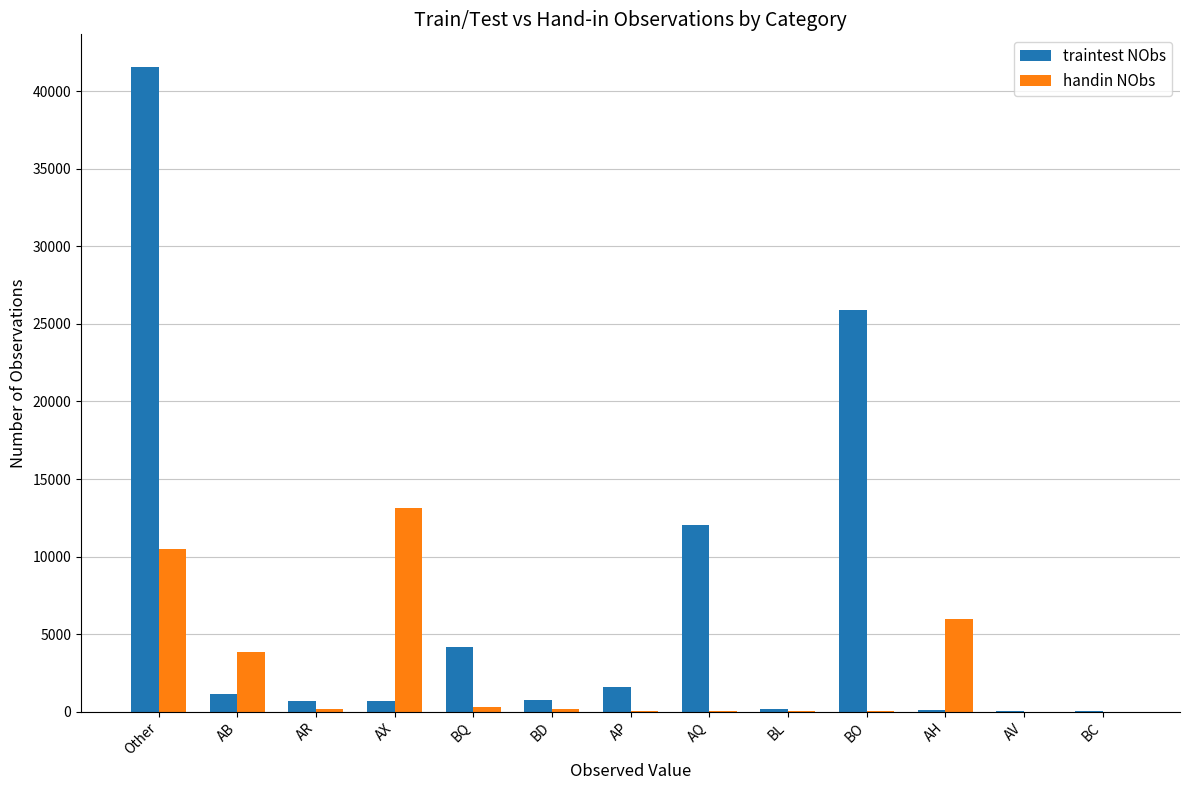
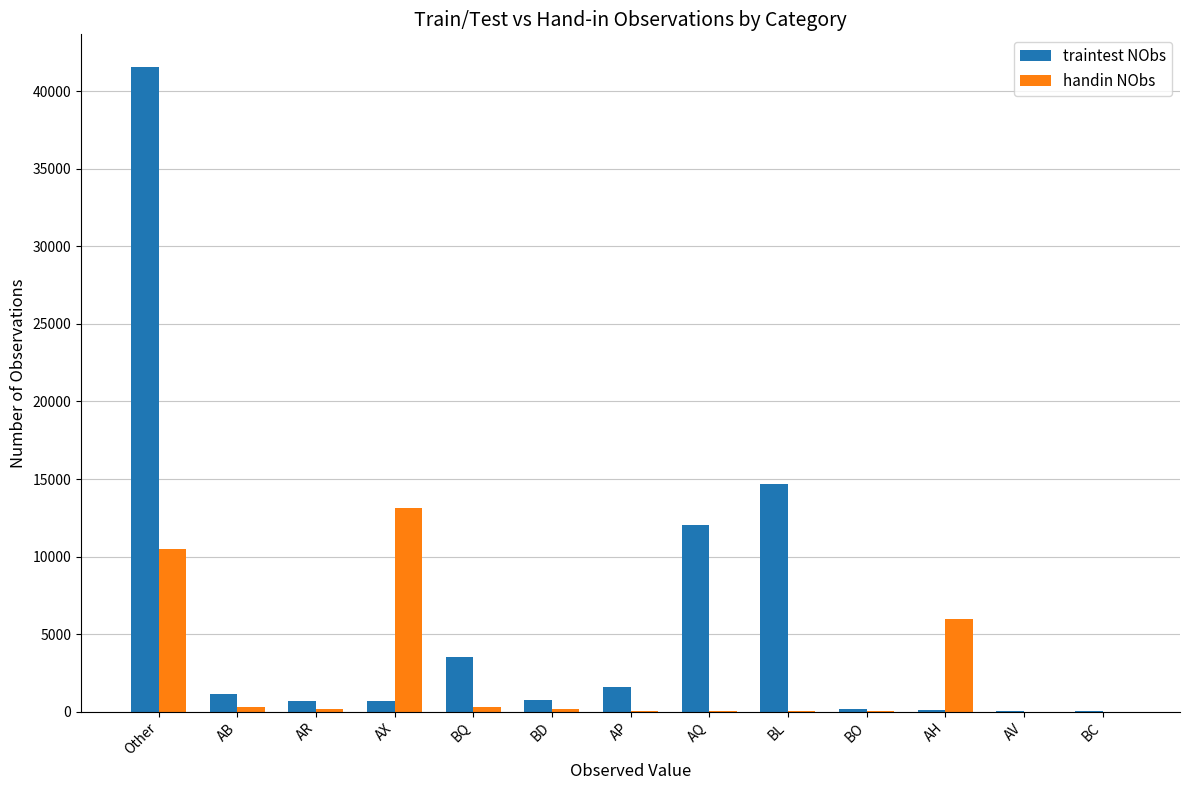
  {
    "traintest NObs": {
      "Other": 41600,
      "AB": 1200,
      "AR": 700,
      "AX": 700,
-     "BQ": 4100,
+     "BQ": 3500,
      "BD": 700,
      "AP": 1600,
      "AQ": 12000,
-     "BL": 200,
-     "BO": 25900
+     "BL": 14700,
+     "BO": 200
    },
    "handin NObs": {
      "Other": 10500,
-     "AB": 3800,
+     "AB": 300,
      "AR": 200,
      "AX": 13100,
      "BQ": 300,
      "BD": 200,
      "AH": 6000
    }
  }
